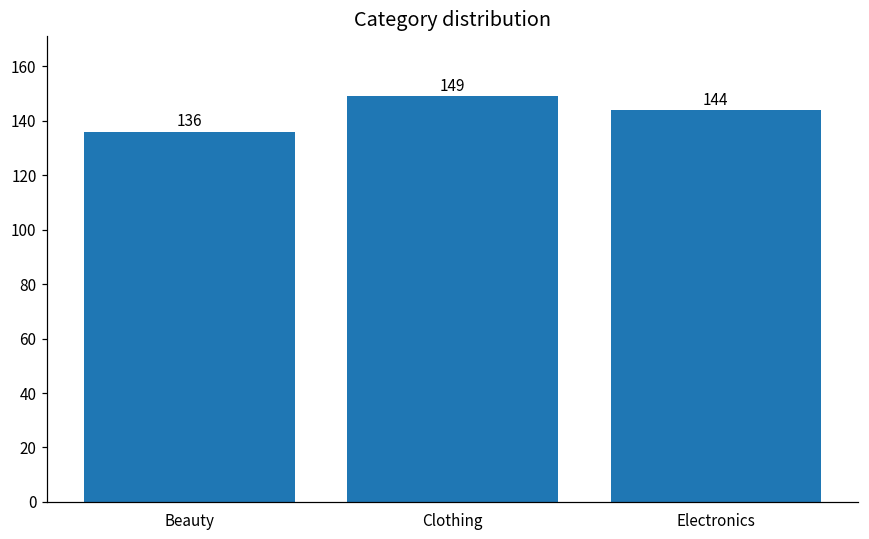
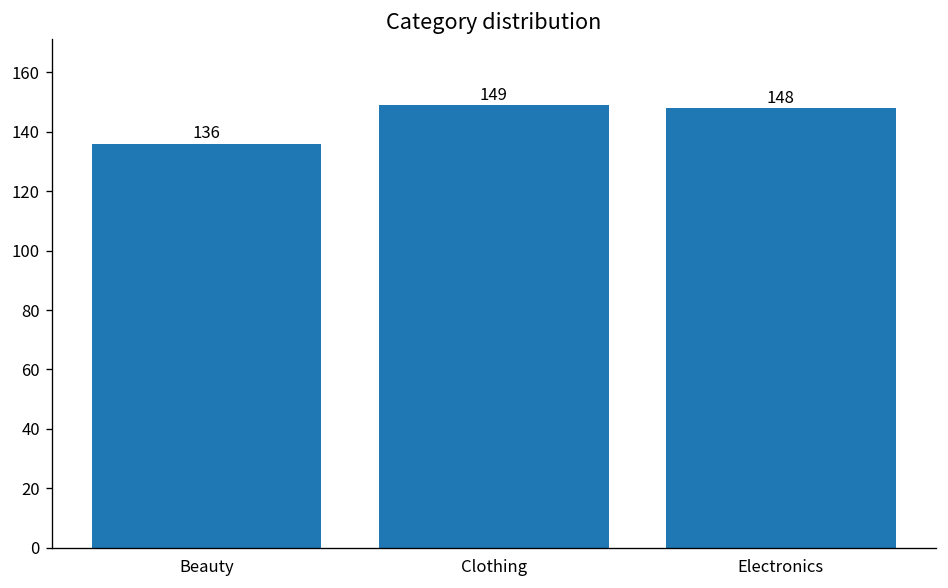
  {
    "Beauty": 136,
    "Clothing": 149,
-   "Electronics": 144
+   "Electronics": 148
  }
